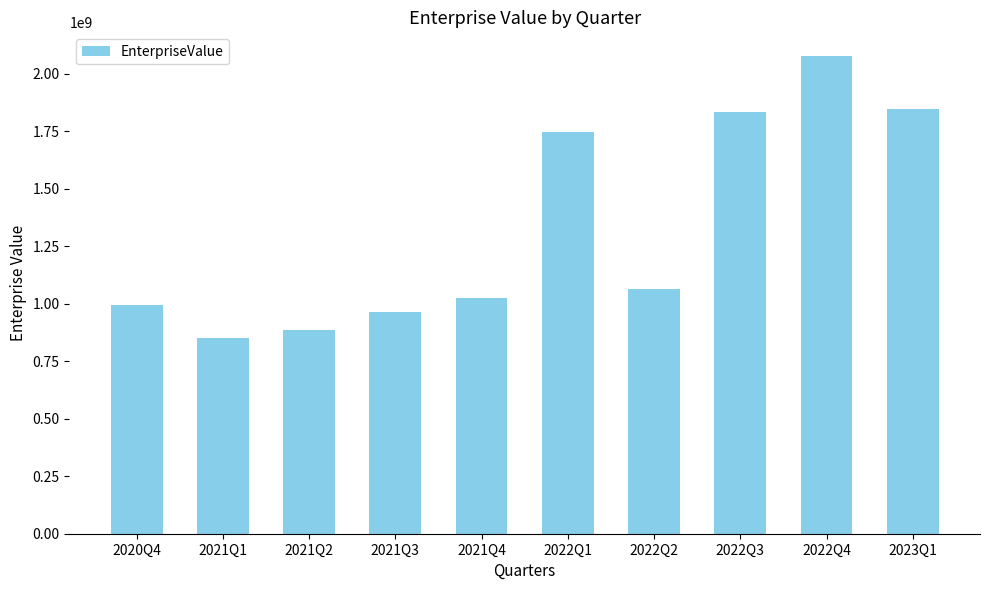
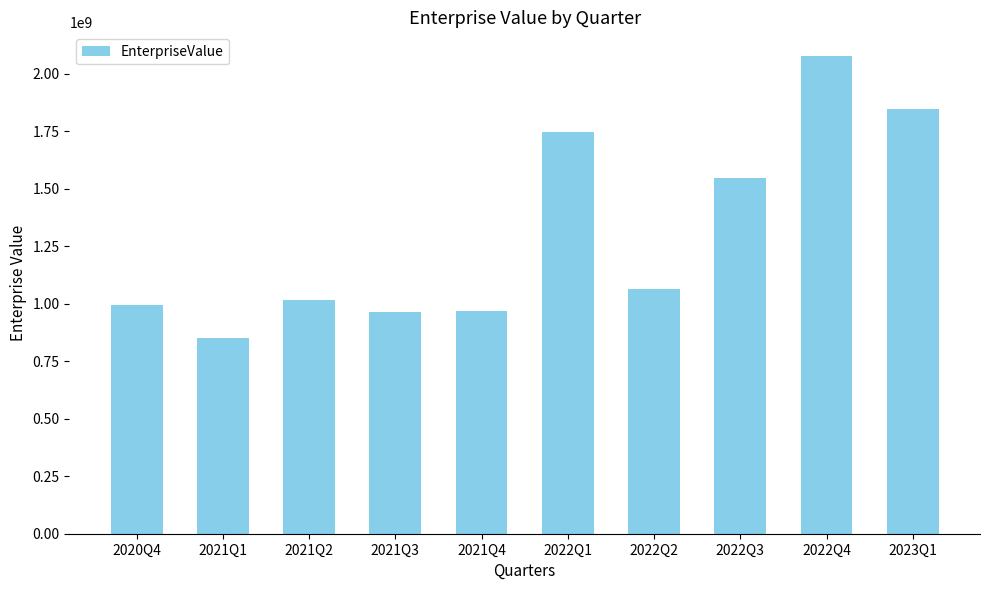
  {
    "2020Q4": 990000000,
    "2021Q1": 850000000,
-   "2021Q2": 890000000,
+   "2021Q2": 1020000000,
    "2021Q3": 960000000,
-   "2021Q4": 1030000000,
+   "2021Q4": 970000000,
    "2022Q1": 1750000000,
    "2022Q2": 1060000000,
-   "2022Q3": 1830000000,
+   "2022Q3": 1550000000,
    "2022Q4": 2080000000,
    "2023Q1": 1850000000
  }
